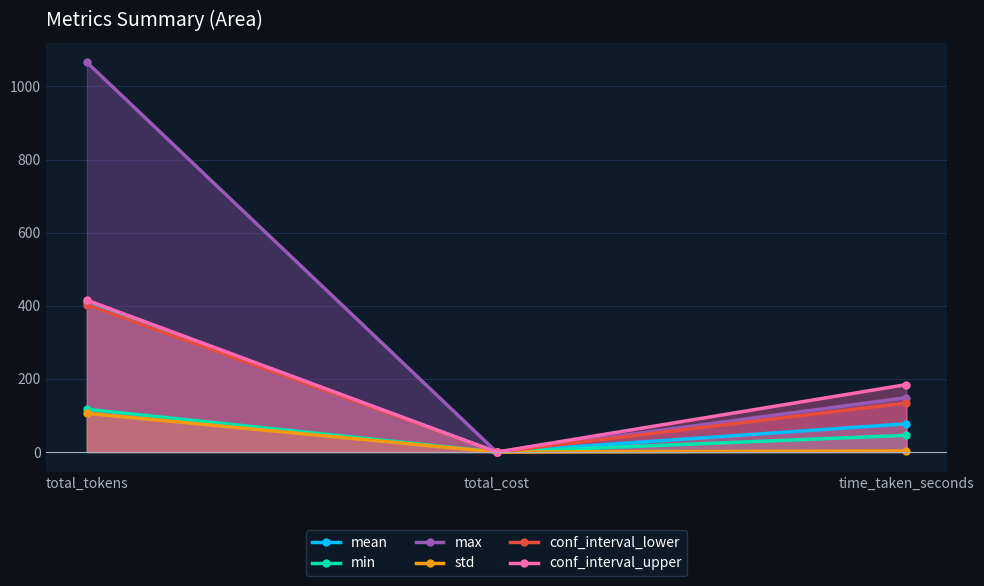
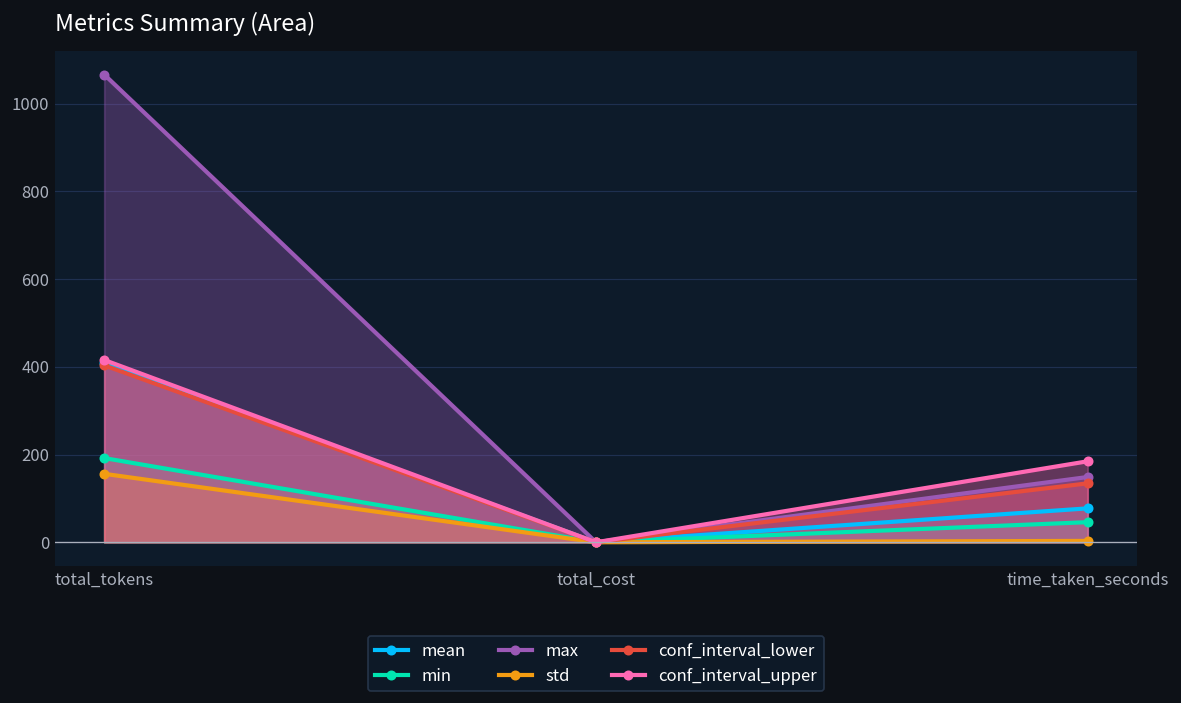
  {
    "mean": {
      "time_taken_seconds": 80
    },
    "min": {
-     "total_tokens": 120,
+     "total_tokens": 190,
      "time_taken_seconds": 50
    },
    "max": {
      "total_tokens": 1070,
      "time_taken_seconds": 150
    },
    "std": {
-     "total_tokens": 110,
+     "total_tokens": 160,
      "time_taken_seconds": 0
    },
    "conf_interval_lower": {
      "time_taken_seconds": 130
    },
    "conf_interval_upper": {
      "time_taken_seconds": 180
    }
  }
